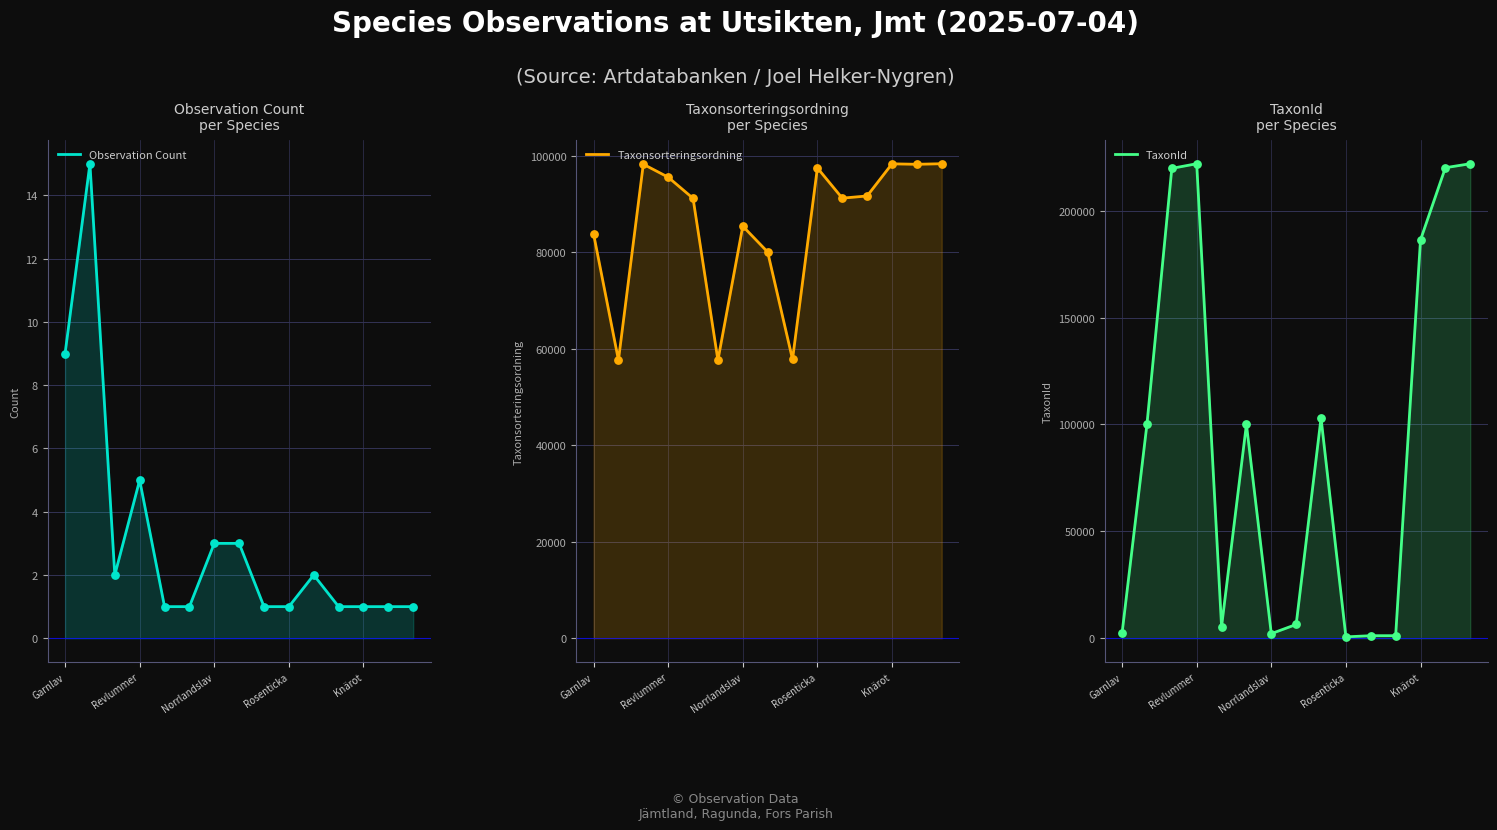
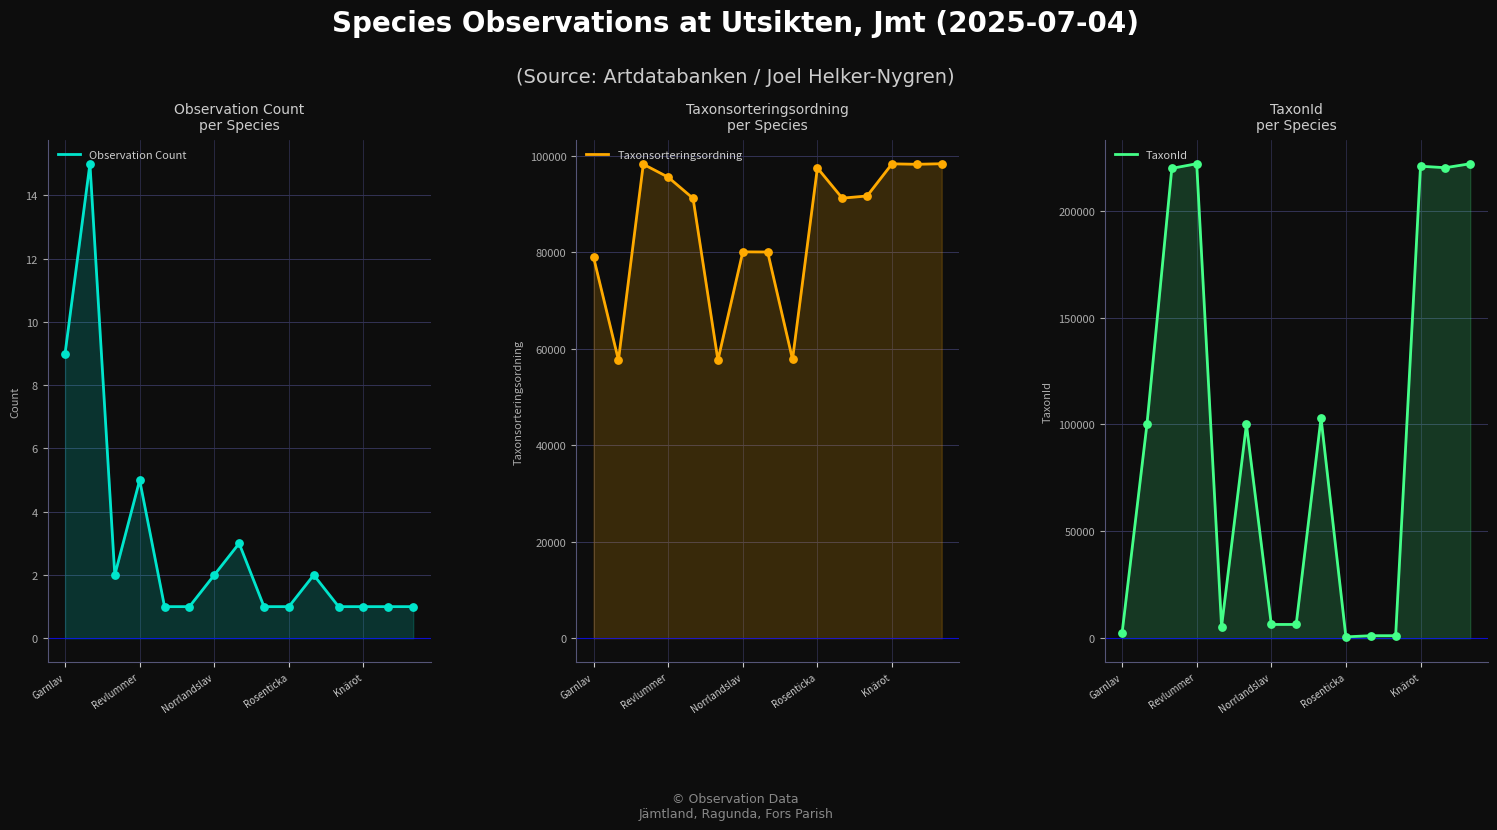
  {
    "Observation Count per Species": {
      "Garnlav": 9,
      "Revlummer": 5,
-     "Norrlandslav": 3,
+     "Norrlandslav": 2,
      "Rosenticka": 1,
      "Knärot": 1
    },
    "Taxonsorteringsordning per Species": {
-     "Garnlav": 84000,
+     "Garnlav": 79000,
      "Revlummer": 96000,
-     "Norrlandslav": 85000,
+     "Norrlandslav": 80000,
      "Rosenticka": 98000,
      "Knärot": 98000
    },
    "TaxonId per Species": {
      "Garnlav": 2000,
      "Revlummer": 222000,
-     "Norrlandslav": 2000,
+     "Norrlandslav": 6000,
      "Rosenticka": 1000,
-     "Knärot": 186000
+     "Knärot": 221000
    }
  }
